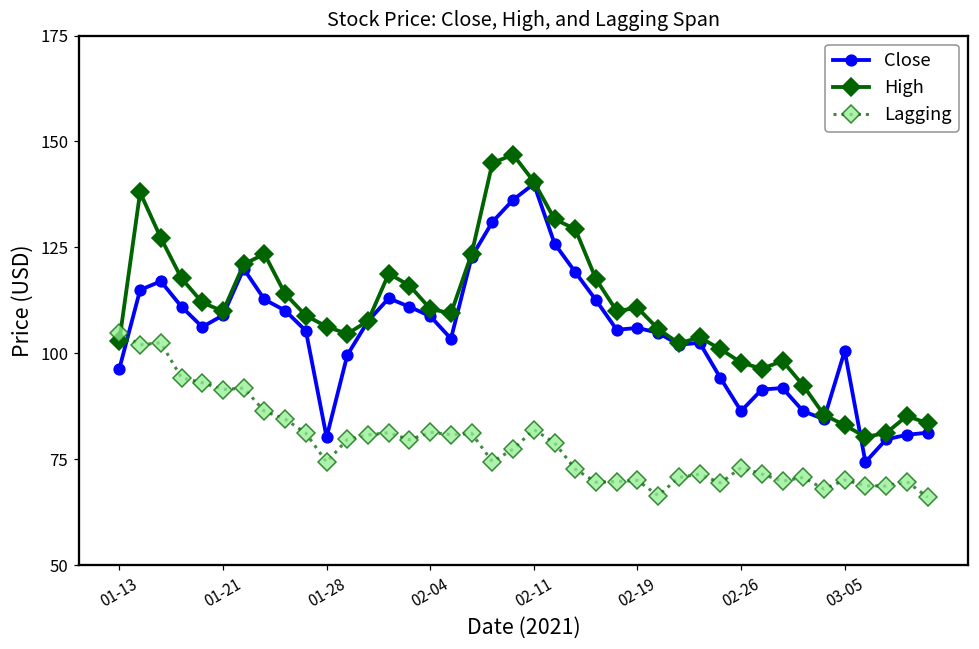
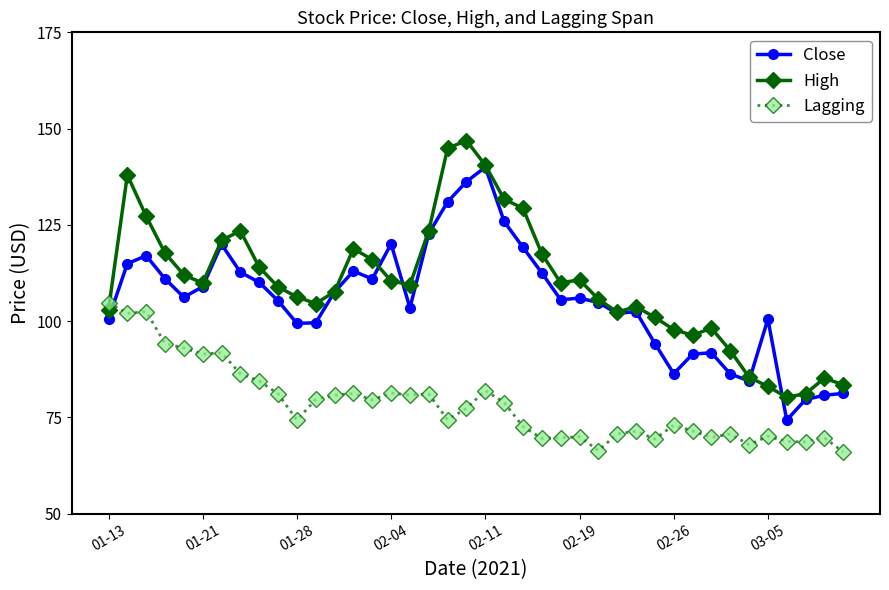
  {
    "Close": {
-     "01-13": 96,
+     "01-13": 101,
      "01-21": 109,
-     "01-28": 80,
-     "02-04": 109,
+     "01-28": 99,
+     "02-04": 120,
      "02-19": 106,
      "02-26": 86,
      "03-05": 101
    }
  }
